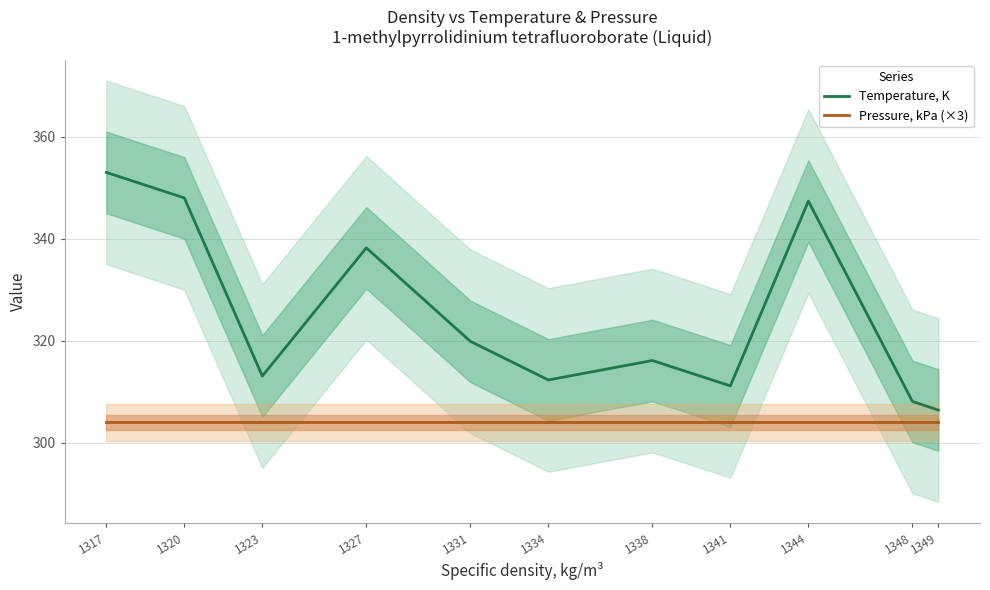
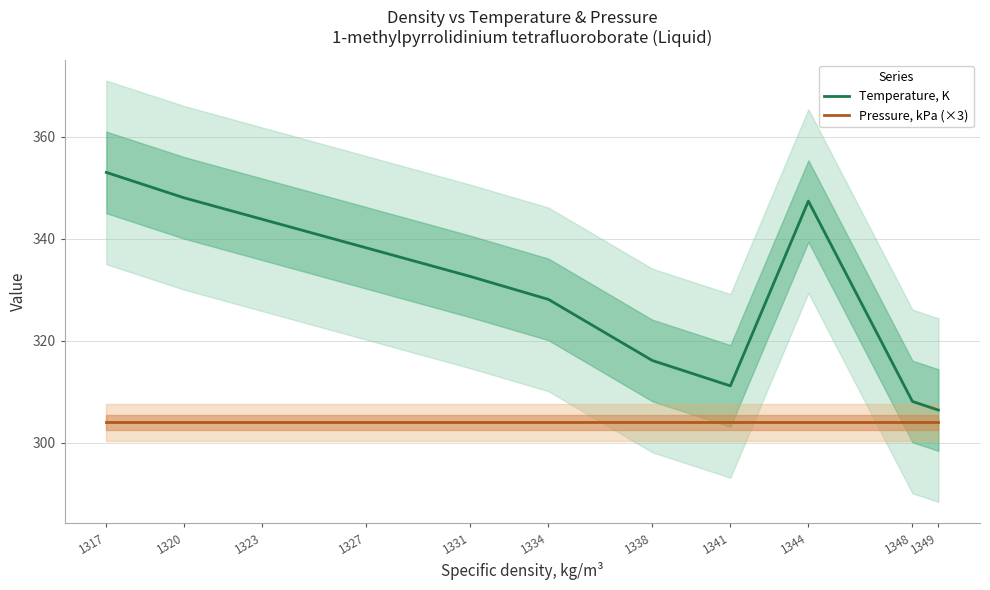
  {
    "Temperature, K": {
      "1317": 353,
      "1320": 348,
-     "1323": 313,
+     "1323": 344,
      "1327": 338,
-     "1331": 320,
-     "1334": 312,
+     "1331": 333,
+     "1334": 328,
      "1338": 316,
      "1341": 311,
      "1344": 347,
      "1348": 308,
      "1349": 306
    },
    "Pressure, kPa (×3)": {
      "1317": 304,
      "1320": 304,
      "1323": 304,
      "1327": 304,
      "1331": 304,
      "1334": 304,
      "1338": 304,
      "1341": 304,
      "1344": 304,
      "1348": 304,
      "1349": 304
    }
  }
